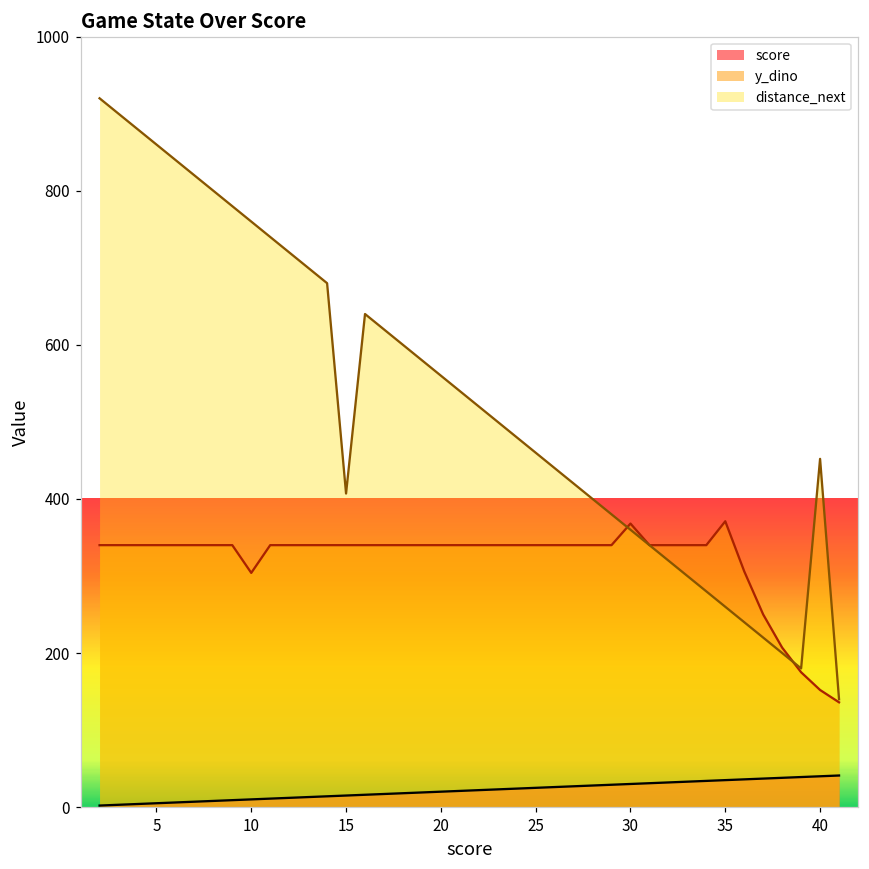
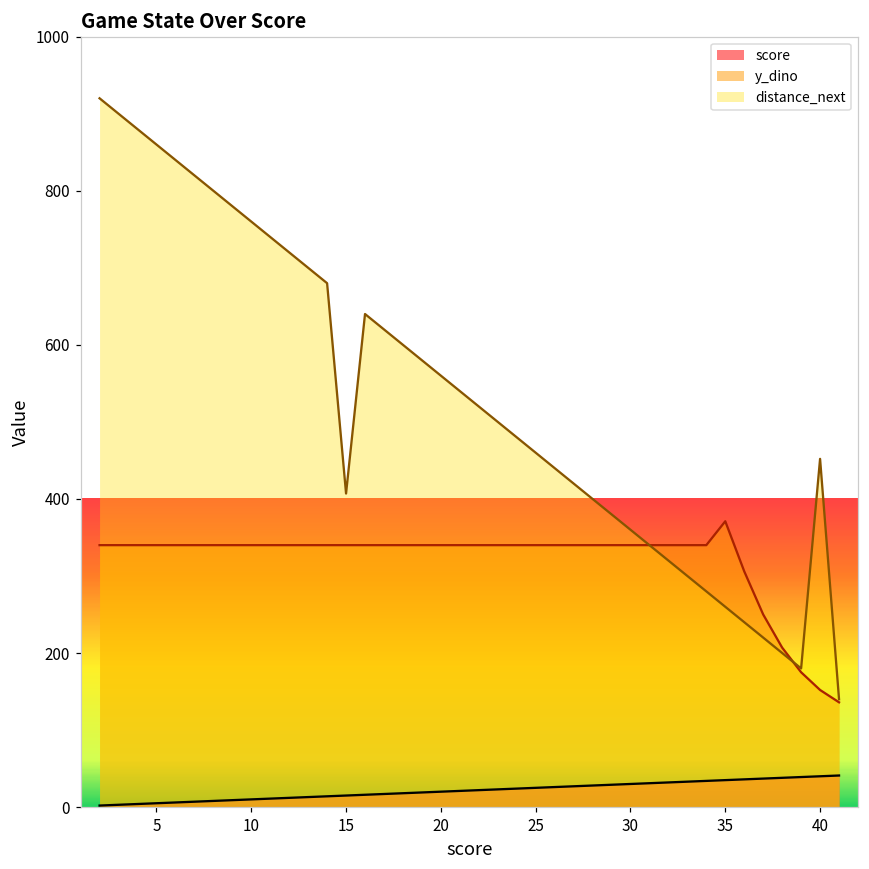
  {
    "score": {
      "5": 10,
      "10": 10,
      "15": 20,
      "20": 20,
      "25": 30,
      "30": 30,
      "35": 40,
      "40": 40
    },
    "y_dino": {
      "5": 340,
-     "10": 300,
+     "10": 340,
      "15": 340,
      "20": 340,
      "25": 340,
-     "30": 370,
+     "30": 340,
      "35": 370,
      "40": 150
    },
    "distance_next": {
      "5": 860,
      "10": 760,
      "15": 410,
      "20": 560,
      "25": 460,
      "30": 360,
      "35": 260,
      "40": 450
    }
  }
